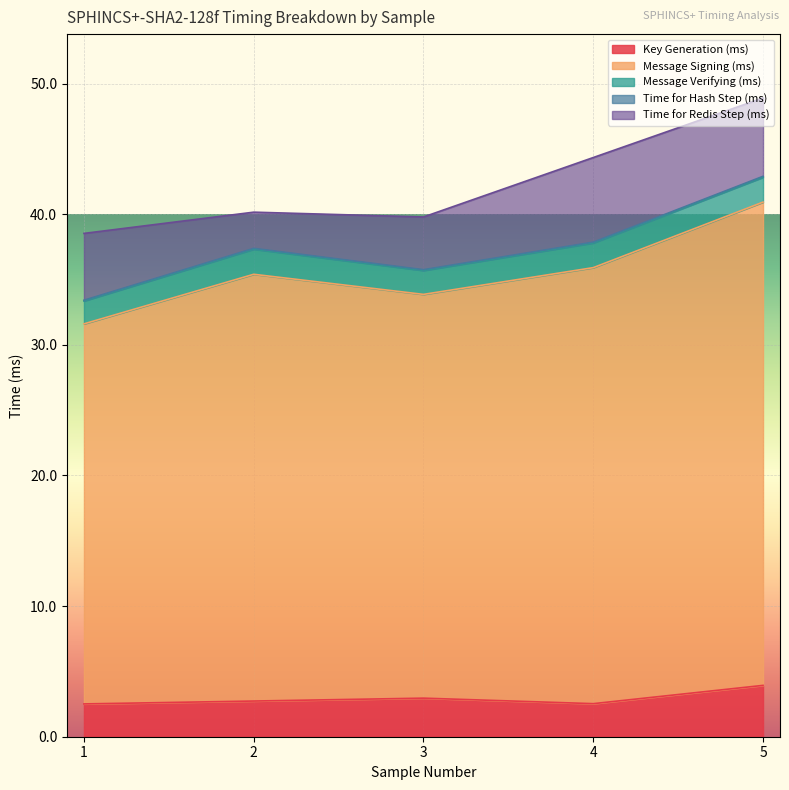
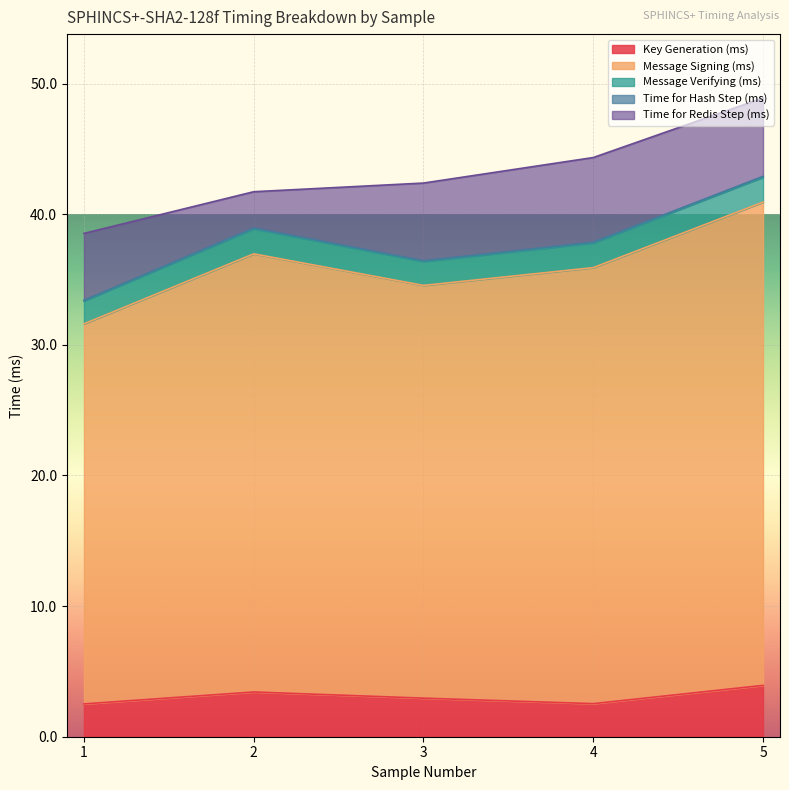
  {
    "Key Generation (ms)": {
      "1": 2.5,
-     "2": 2.7,
+     "2": 3.4,
      "3": 3.0,
      "4": 2.5,
      "5": 3.9
    },
    "Message Signing (ms)": {
      "1": 29.1,
-     "2": 32.7,
-     "3": 30.9,
+     "2": 33.5,
+     "3": 31.6,
      "4": 33.4,
      "5": 37.0
    },
    "Time for Redis Step (ms)": {
      "1": 5.1,
      "2": 2.8,
-     "3": 4.0,
+     "3": 5.9,
      "4": 6.5
    }
  }
